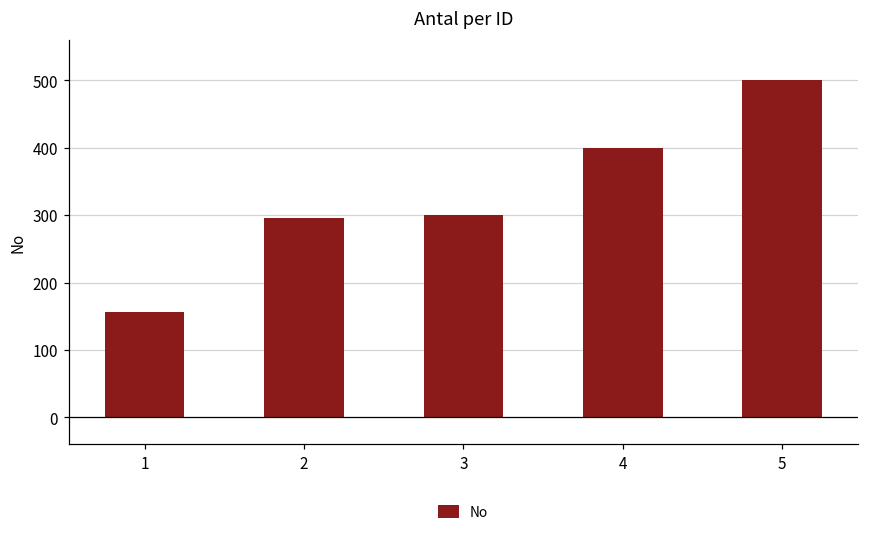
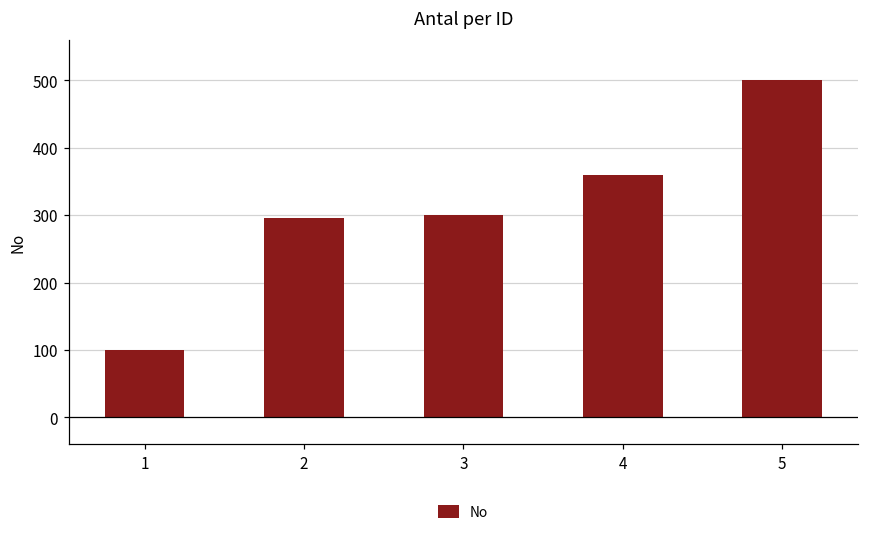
  {
-   "1": 160,
+   "1": 100,
    "2": 300,
    "3": 300,
-   "4": 400,
+   "4": 360,
    "5": 500
  }
